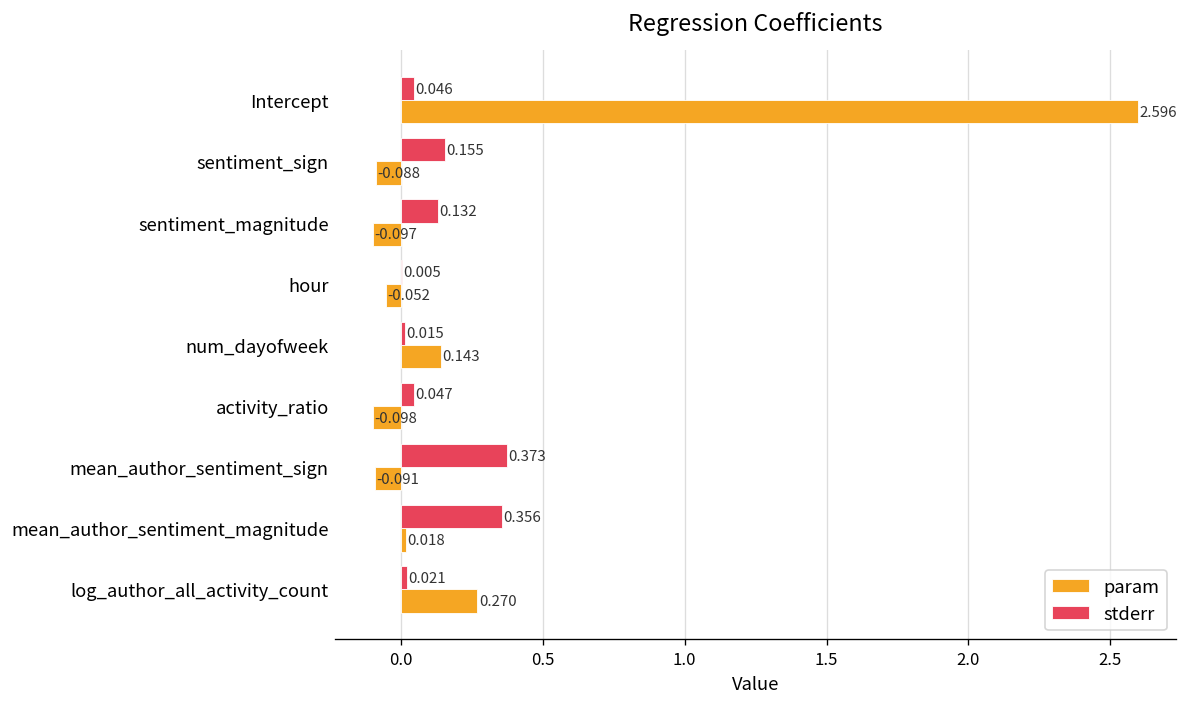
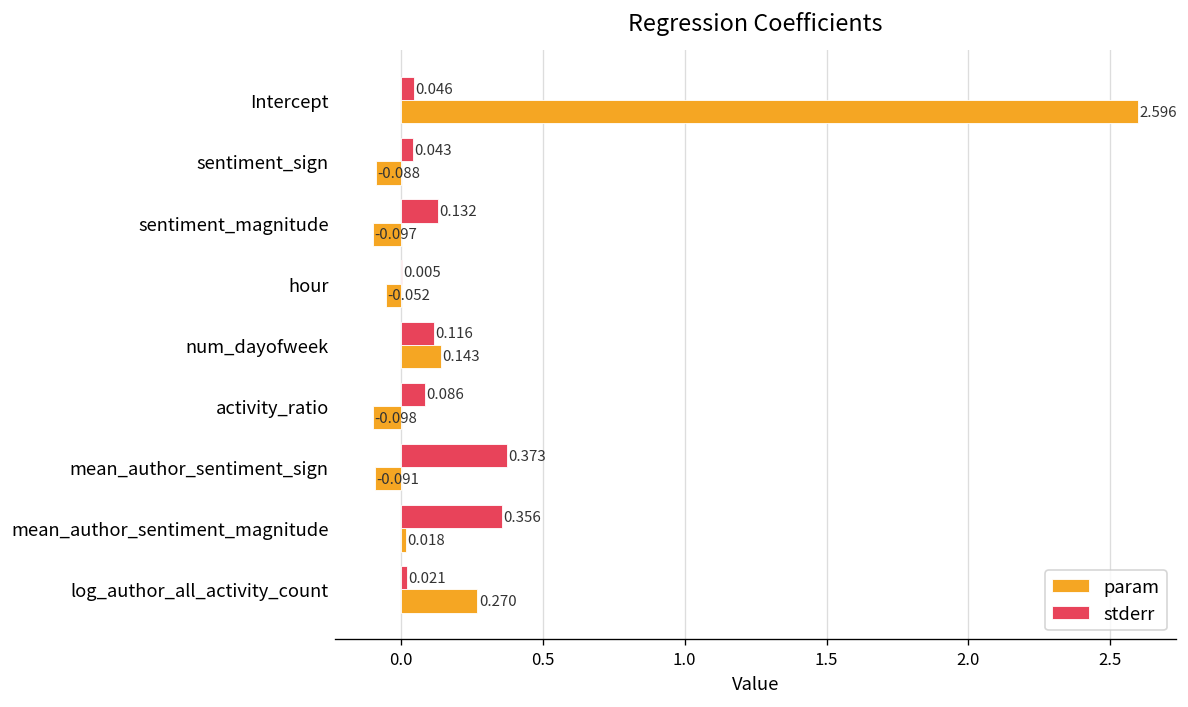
  {
    "param": {
      "Intercept": 2.596,
      "sentiment_sign": -0.088,
      "sentiment_magnitude": -0.097,
      "hour": -0.052,
      "num_dayofweek": 0.143,
      "activity_ratio": -0.098,
      "mean_author_sentiment_sign": -0.091,
      "mean_author_sentiment_magnitude": 0.018,
      "log_author_all_activity_count": 0.270
    },
    "stderr": {
      "Intercept": 0.046,
-     "sentiment_sign": 0.155,
+     "sentiment_sign": 0.043,
      "sentiment_magnitude": 0.132,
      "hour": 0.005,
-     "num_dayofweek": 0.015,
-     "activity_ratio": 0.047,
+     "num_dayofweek": 0.116,
+     "activity_ratio": 0.086,
      "mean_author_sentiment_sign": 0.373,
      "mean_author_sentiment_magnitude": 0.356,
      "log_author_all_activity_count": 0.021
    }
  }
